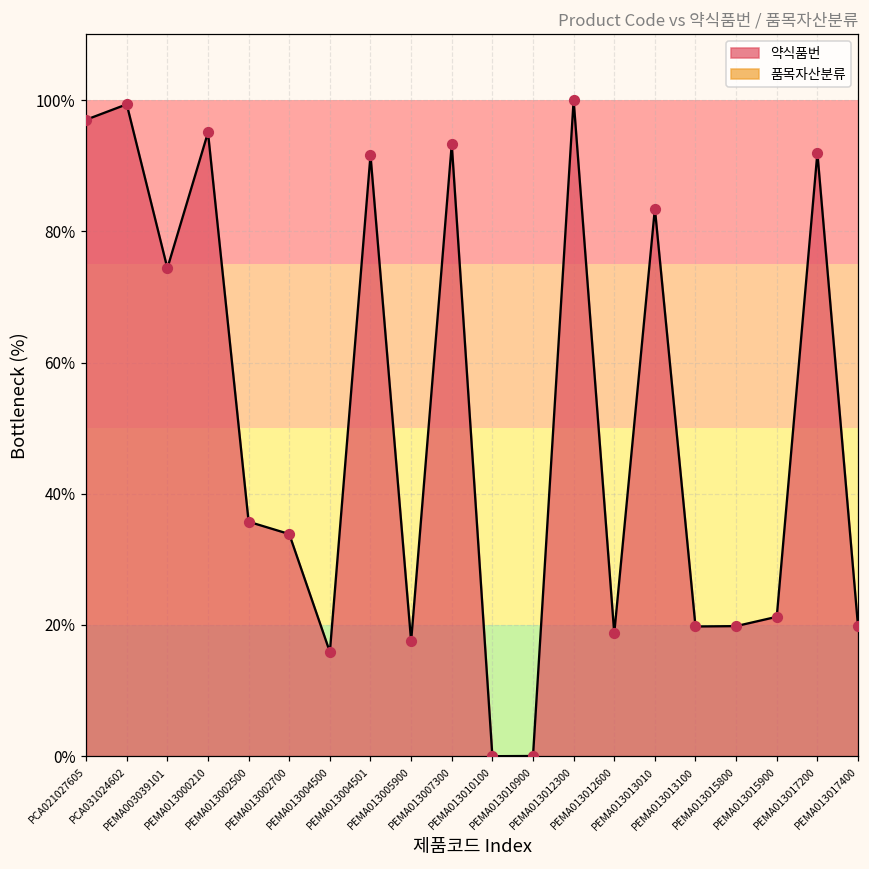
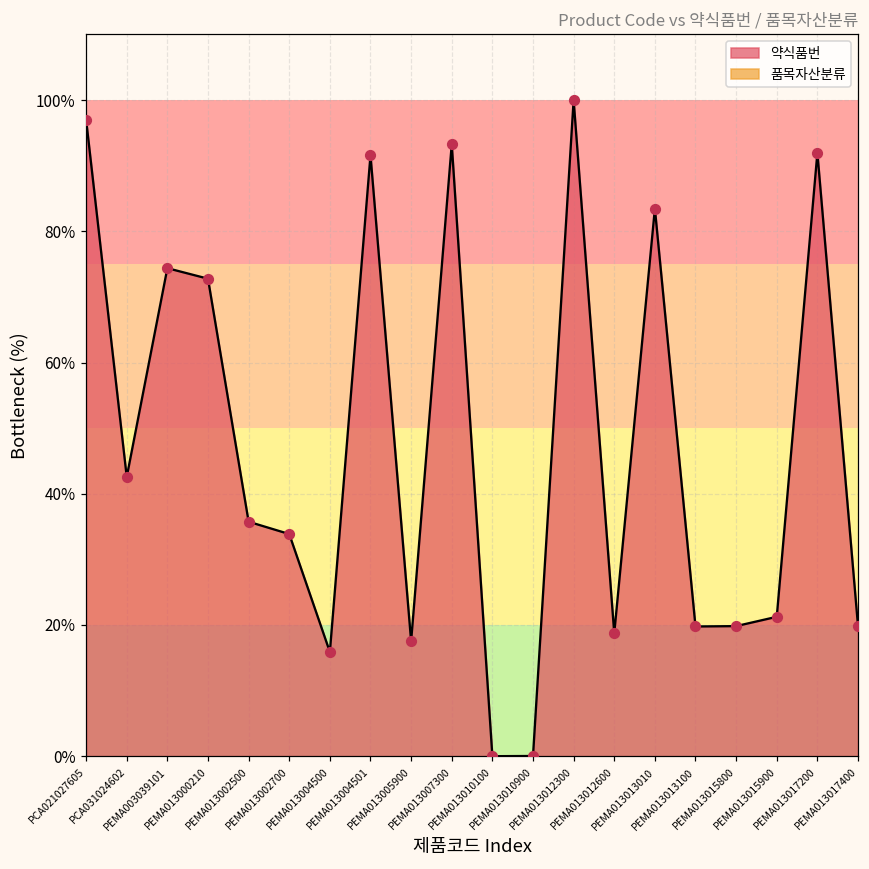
  {
    "PCA021027605": "97%",
-   "PCA031024602": "99%",
+   "PCA031024602": "43%",
    "PEMA003039101": "74%",
-   "PEMA013000210": "95%",
+   "PEMA013000210": "73%",
    "PEMA013002500": "36%",
    "PEMA013002700": "34%",
    "PEMA013004500": "16%",
    "PEMA013004501": "92%",
    "PEMA013005900": "18%",
    "PEMA013007300": "93%",
    "PEMA013010100": "0%",
    "PEMA013010900": "0%",
    "PEMA013012300": "100%",
    "PEMA013012600": "19%",
    "PEMA013013010": "83%",
    "PEMA013013100": "20%",
    "PEMA013015800": "20%",
    "PEMA013015900": "21%",
    "PEMA013017200": "92%",
    "PEMA013017400": "20%"
  }
